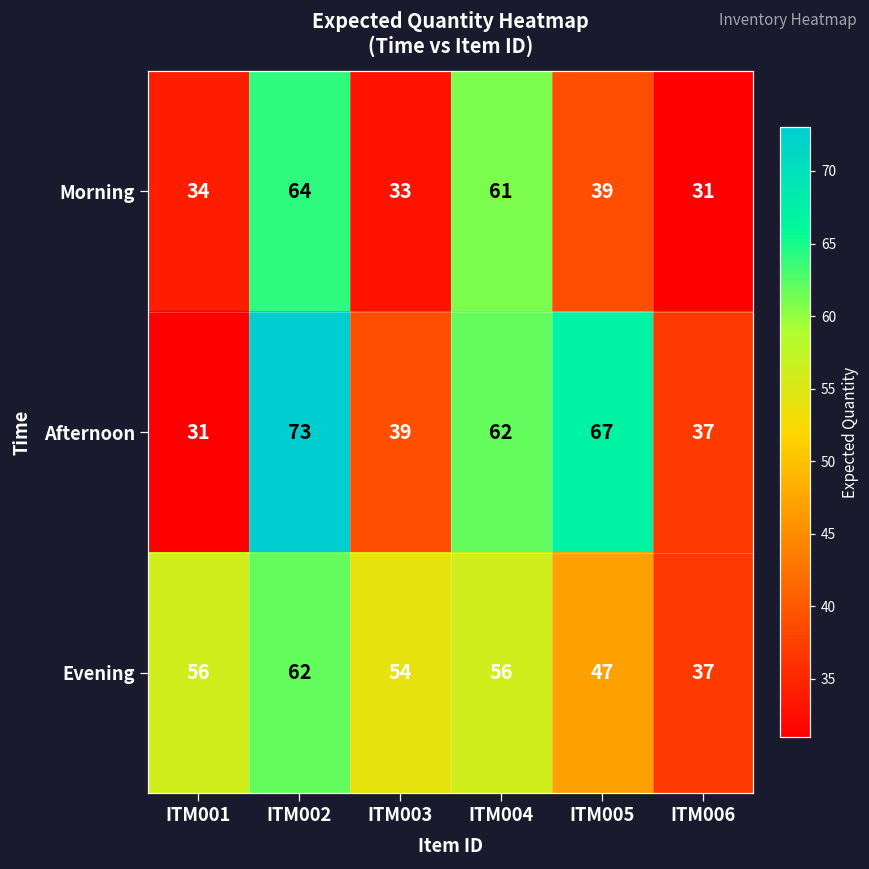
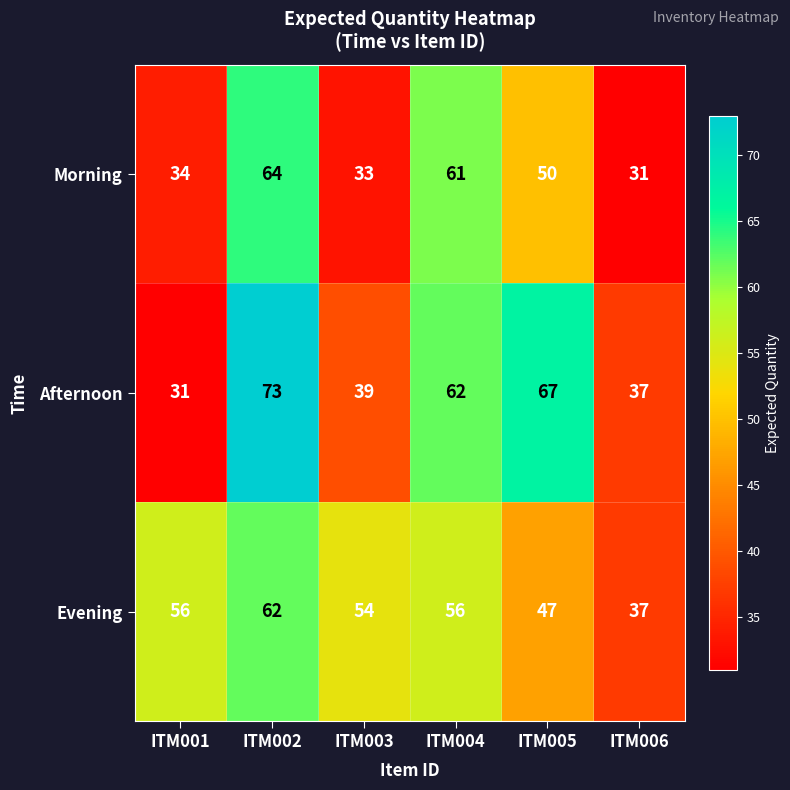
  {
    "Morning": {
      "ITM001": 34,
      "ITM002": 64,
      "ITM003": 33,
      "ITM004": 61,
-     "ITM005": 39,
+     "ITM005": 50,
      "ITM006": 31
    },
    "Afternoon": {
      "ITM001": 31,
      "ITM002": 73,
      "ITM003": 39,
      "ITM004": 62,
      "ITM005": 67,
      "ITM006": 37
    },
    "Evening": {
      "ITM001": 56,
      "ITM002": 62,
      "ITM003": 54,
      "ITM004": 56,
      "ITM005": 47,
      "ITM006": 37
    }
  }
